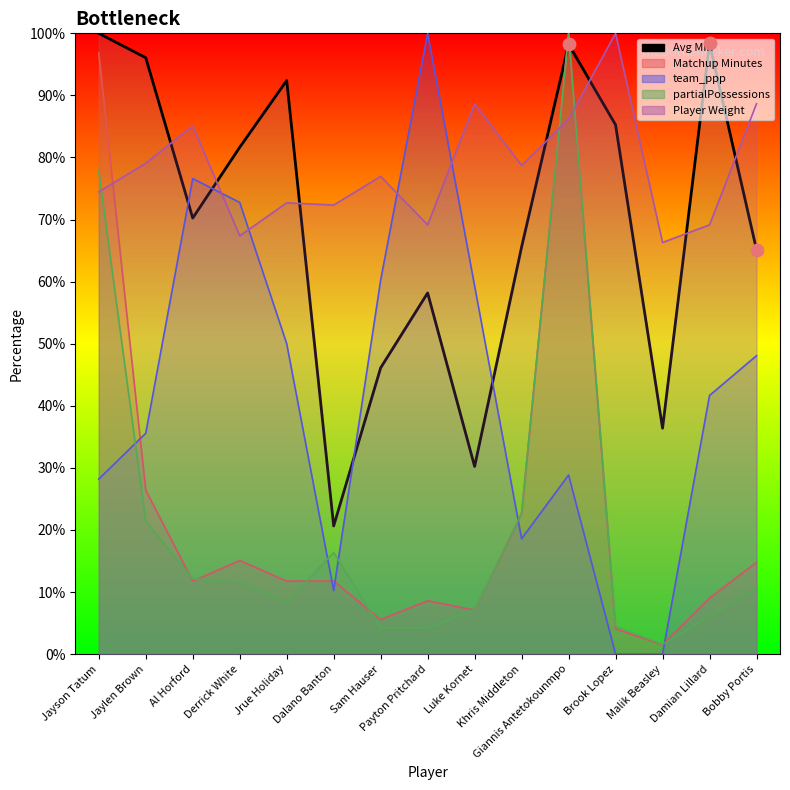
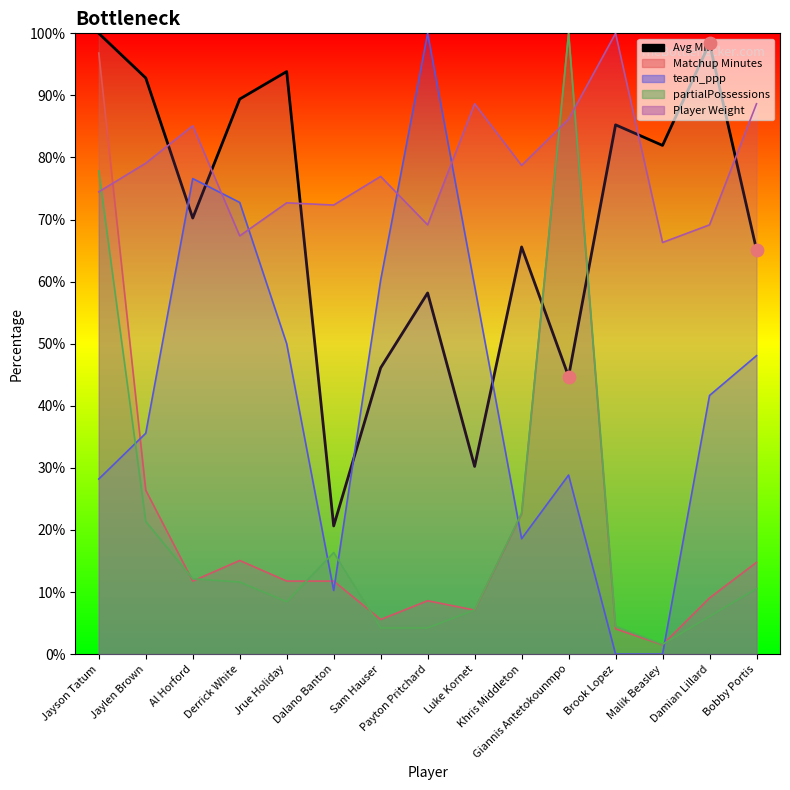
  {
    "Avg Min": {
      "Jayson Tatum": "100%",
-     "Jaylen Brown": "96%",
+     "Jaylen Brown": "93%",
      "Al Horford": "70%",
-     "Derrick White": "82%",
-     "Jrue Holiday": "92%",
+     "Derrick White": "89%",
+     "Jrue Holiday": "94%",
      "Dalano Banton": "21%",
      "Sam Hauser": "46%",
      "Payton Pritchard": "58%",
      "Luke Kornet": "30%",
      "Khris Middleton": "66%",
-     "Giannis Antetokounmpo": "98%",
+     "Giannis Antetokounmpo": "45%",
      "Brook Lopez": "85%",
-     "Malik Beasley": "36%"
+     "Malik Beasley": "82%"
    }
  }
